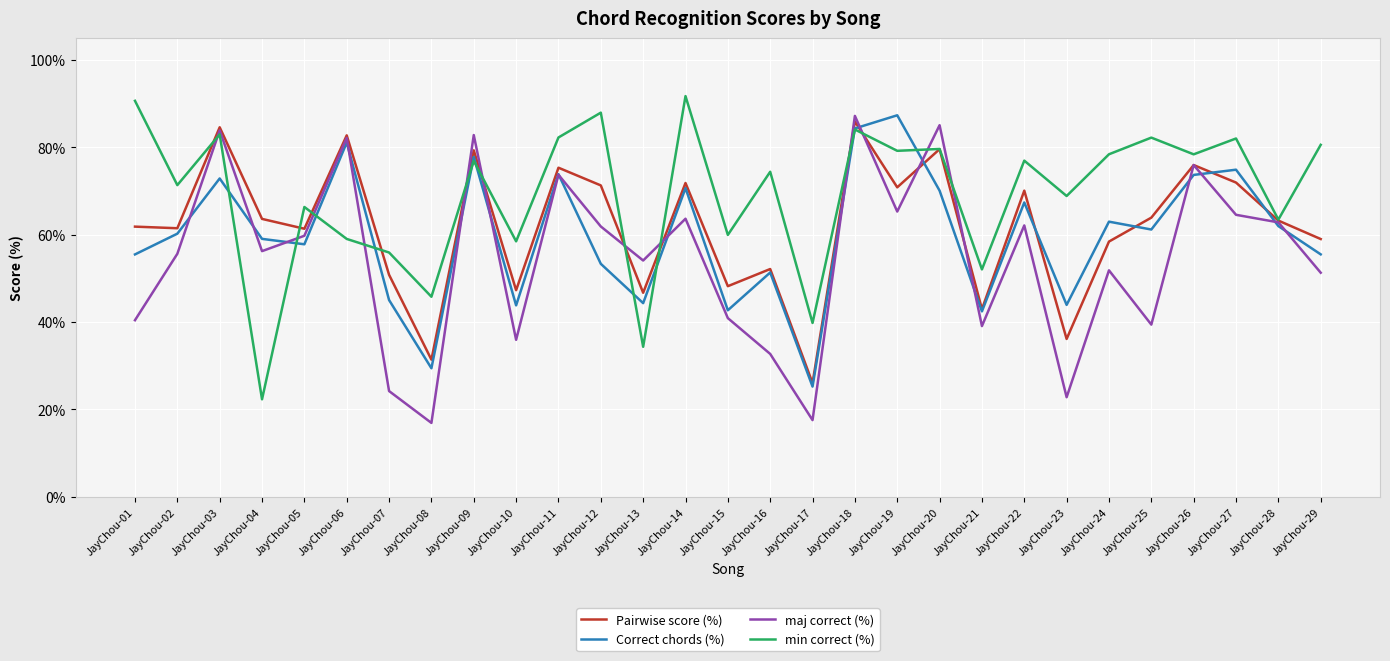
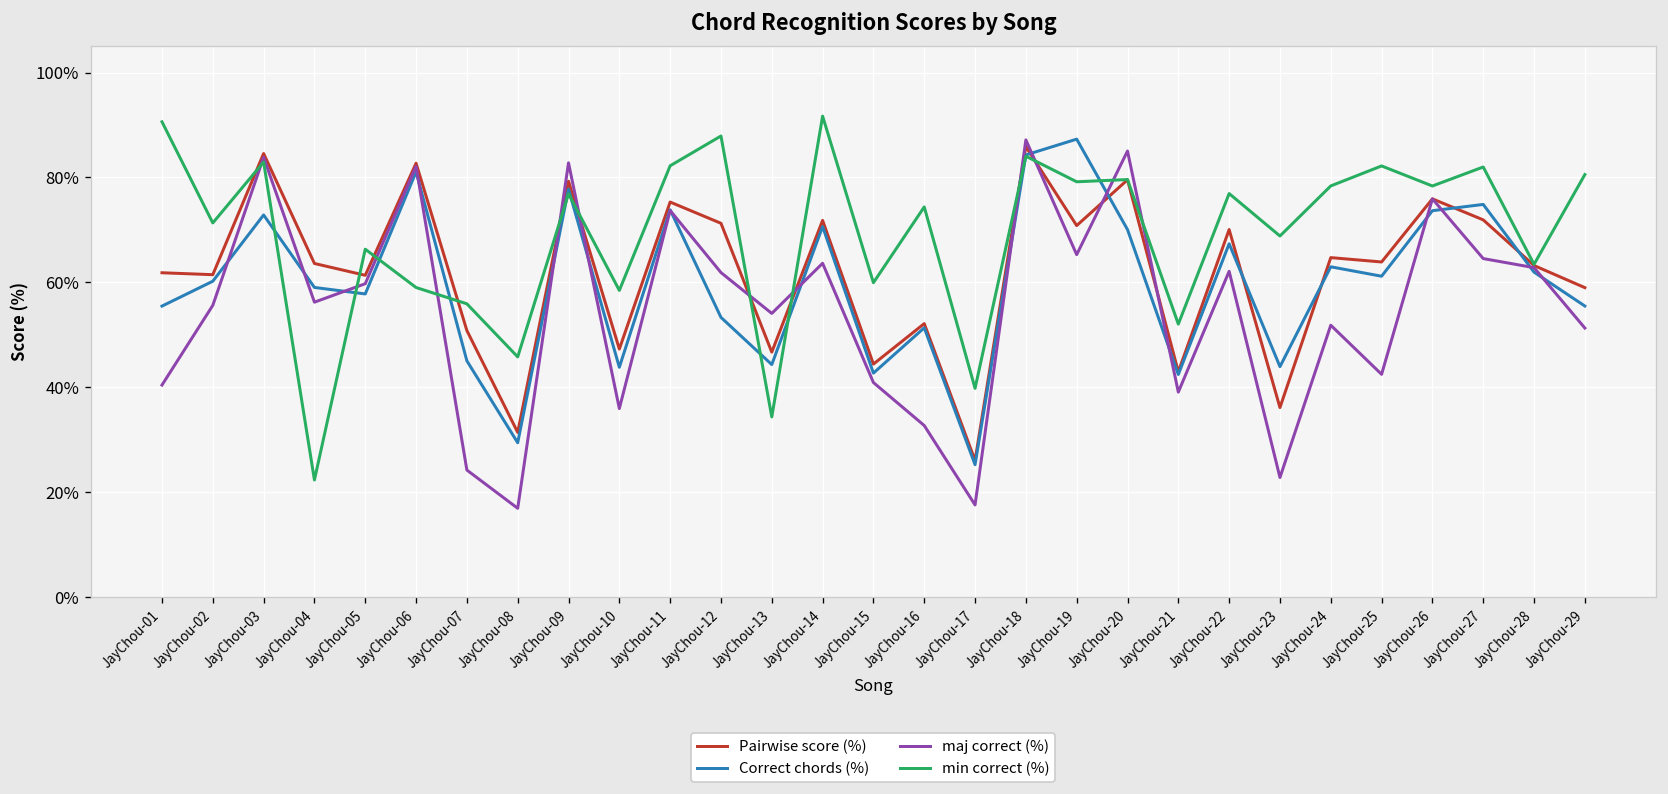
  {
    "Pairwise score (%)": {
      "JayChou-01": "62%",
      "JayChou-02": "61%",
      "JayChou-03": "85%",
      "JayChou-04": "64%",
      "JayChou-05": "61%",
      "JayChou-06": "83%",
      "JayChou-07": "51%",
      "JayChou-08": "31%",
      "JayChou-09": "79%",
      "JayChou-10": "47%",
      "JayChou-11": "75%",
      "JayChou-12": "71%",
      "JayChou-13": "47%",
      "JayChou-14": "72%",
-     "JayChou-15": "48%",
+     "JayChou-15": "44%",
      "JayChou-16": "52%",
      "JayChou-17": "26%",
      "JayChou-18": "86%",
      "JayChou-19": "71%",
      "JayChou-22": "70%",
      "JayChou-23": "36%",
-     "JayChou-24": "58%",
+     "JayChou-24": "65%",
      "JayChou-25": "64%",
      "JayChou-27": "72%",
      "JayChou-29": "59%"
    },
    "Correct chords (%)": {
      "JayChou-01": "55%",
      "JayChou-02": "60%",
      "JayChou-03": "73%",
      "JayChou-04": "59%",
      "JayChou-05": "58%",
      "JayChou-06": "81%",
      "JayChou-07": "45%",
      "JayChou-08": "29%",
      "JayChou-09": "78%",
      "JayChou-10": "44%",
      "JayChou-12": "53%",
      "JayChou-13": "44%",
      "JayChou-14": "71%",
      "JayChou-15": "43%",
      "JayChou-16": "51%",
      "JayChou-17": "25%",
      "JayChou-19": "87%",
      "JayChou-20": "70%",
      "JayChou-22": "67%",
      "JayChou-23": "44%",
      "JayChou-24": "63%",
      "JayChou-25": "61%",
      "JayChou-26": "74%",
      "JayChou-27": "75%",
      "JayChou-28": "62%",
      "JayChou-29": "55%"
    },
    "maj correct (%)": {
      "JayChou-01": "40%",
      "JayChou-02": "56%",
      "JayChou-03": "84%",
      "JayChou-04": "56%",
      "JayChou-05": "60%",
      "JayChou-06": "82%",
      "JayChou-07": "24%",
      "JayChou-08": "17%",
      "JayChou-09": "83%",
      "JayChou-10": "36%",
      "JayChou-12": "62%",
      "JayChou-13": "54%",
      "JayChou-14": "64%",
      "JayChou-15": "41%",
      "JayChou-16": "33%",
      "JayChou-17": "18%",
      "JayChou-18": "87%",
      "JayChou-19": "65%",
      "JayChou-20": "85%",
      "JayChou-21": "39%",
      "JayChou-22": "62%",
      "JayChou-23": "23%",
      "JayChou-24": "52%",
-     "JayChou-25": "39%",
+     "JayChou-25": "42%",
      "JayChou-27": "65%",
      "JayChou-29": "51%"
    },
    "min correct (%)": {
      "JayChou-01": "91%",
      "JayChou-02": "71%",
      "JayChou-03": "83%",
      "JayChou-04": "22%",
      "JayChou-05": "66%",
      "JayChou-06": "59%",
      "JayChou-07": "56%",
      "JayChou-08": "46%",
      "JayChou-09": "77%",
      "JayChou-10": "58%",
      "JayChou-11": "82%",
      "JayChou-12": "88%",
      "JayChou-13": "34%",
      "JayChou-14": "92%",
      "JayChou-15": "60%",
      "JayChou-16": "74%",
      "JayChou-17": "40%",
      "JayChou-19": "79%",
      "JayChou-21": "52%",
      "JayChou-22": "77%",
      "JayChou-23": "69%",
      "JayChou-24": "78%",
      "JayChou-25": "82%",
      "JayChou-26": "78%",
      "JayChou-27": "82%",
      "JayChou-29": "81%"
    }
  }
